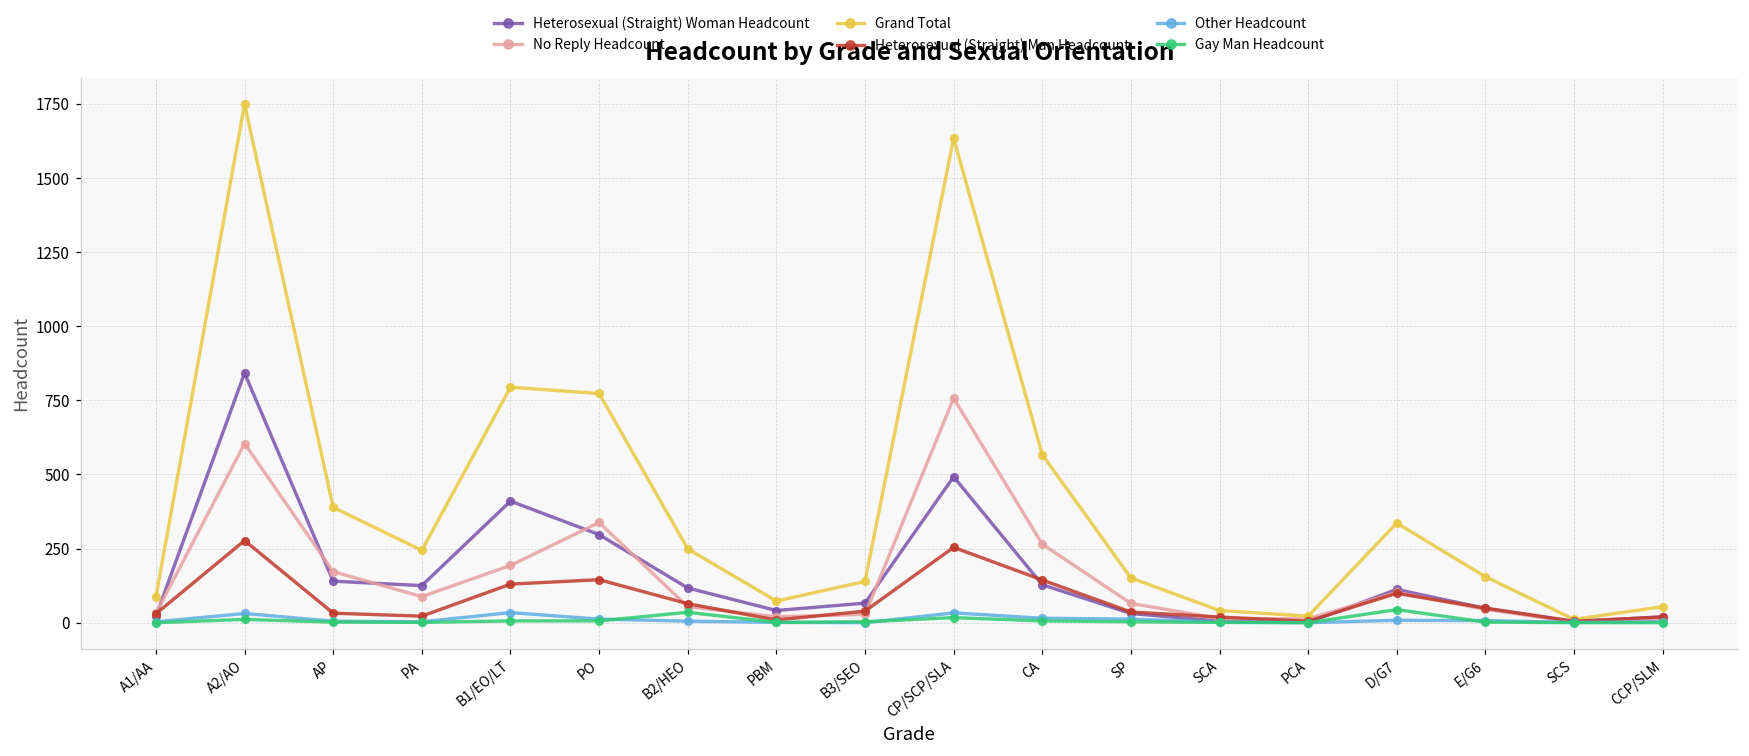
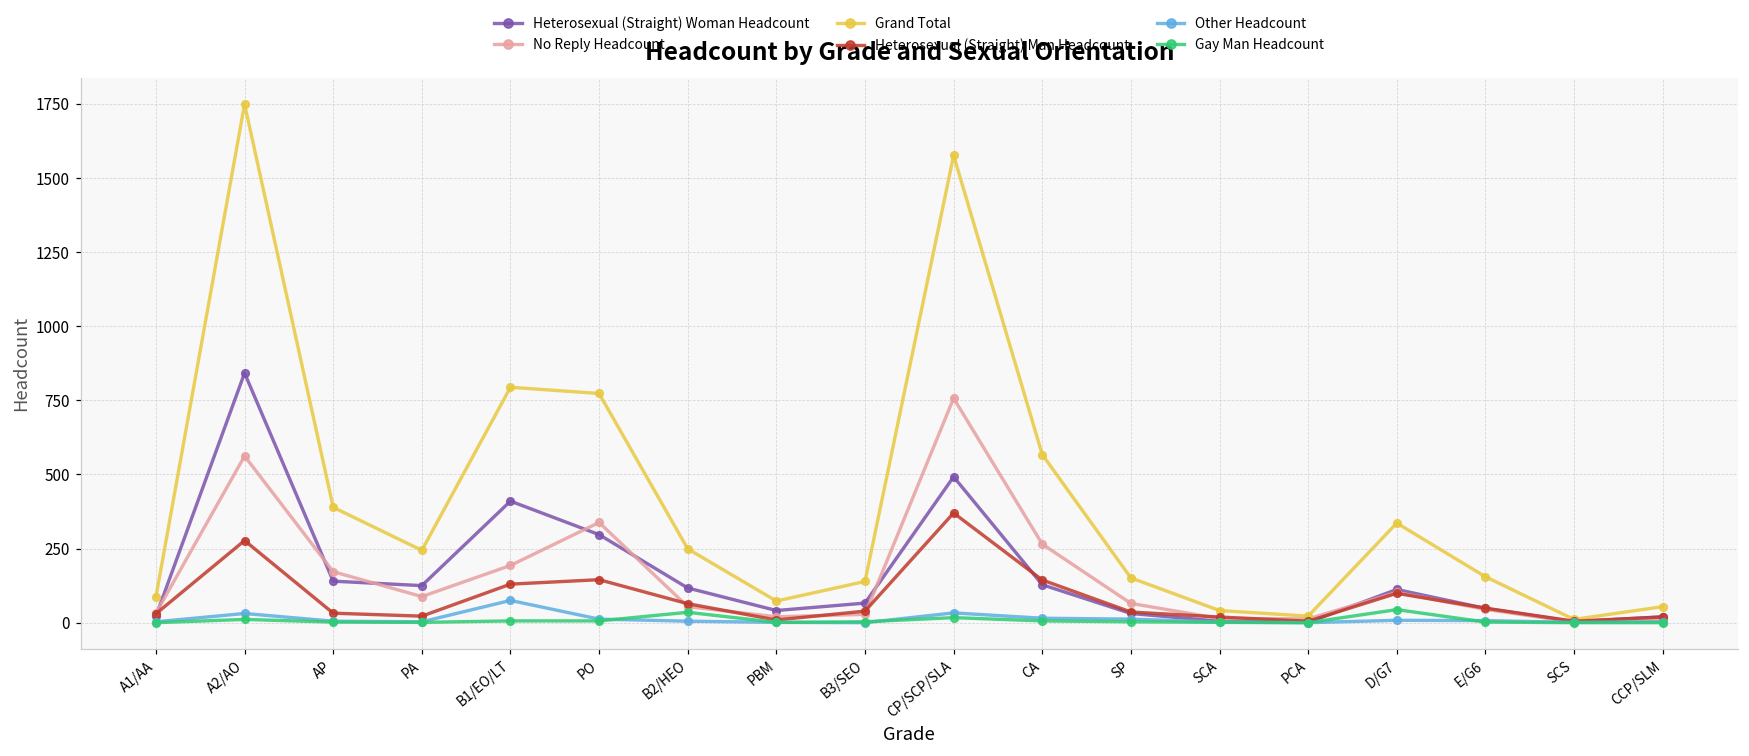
  {
    "Heterosexual (Straight) Woman Headcount": {
      "A2/AO": 840,
      "AP": 140,
      "PA": 130,
      "B1/EO/LT": 410,
      "PO": 300,
      "B2/HEO": 120,
      "PBM": 40,
      "B3/SEO": 70,
      "CP/SCP/SLA": 490,
      "CA": 130,
      "D/G7": 110
    },
    "No Reply Headcount": {
-     "A2/AO": 600,
+     "A2/AO": 560,
      "AP": 170,
      "PA": 90,
      "B1/EO/LT": 190,
      "PO": 340,
      "B2/HEO": 50,
      "PBM": 20,
      "B3/SEO": 30,
      "CP/SCP/SLA": 760,
      "CA": 270,
      "SP": 70
    },
    "Grand Total": {
      "A1/AA": 90,
      "A2/AO": 1750,
      "AP": 390,
      "PA": 240,
      "B1/EO/LT": 790,
      "PO": 770,
      "B2/HEO": 250,
      "PBM": 70,
      "B3/SEO": 140,
-     "CP/SCP/SLA": 1630,
+     "CP/SCP/SLA": 1580,
      "CA": 570,
      "SP": 150,
      "SCA": 40,
      "D/G7": 340,
      "E/G6": 160,
      "CCP/SLM": 50
    },
    "Heterosexual (Straight) Man Headcount": {
      "A2/AO": 280,
      "AP": 30,
      "PA": 20,
      "B1/EO/LT": 130,
      "PO": 150,
      "B2/HEO": 60,
      "B3/SEO": 40,
-     "CP/SCP/SLA": 250,
+     "CP/SCP/SLA": 370,
      "CA": 140
    },
    "Other Headcount": {
      "A2/AO": 30,
-     "B1/EO/LT": 30,
+     "B1/EO/LT": 80,
      "B2/HEO": 10,
      "CP/SCP/SLA": 30,
      "D/G7": 10
    },
    "Gay Man Headcount": {
      "A2/AO": 10,
      "B1/EO/LT": 10,
      "B2/HEO": 40,
      "CP/SCP/SLA": 20,
      "D/G7": 40
    }
  }
